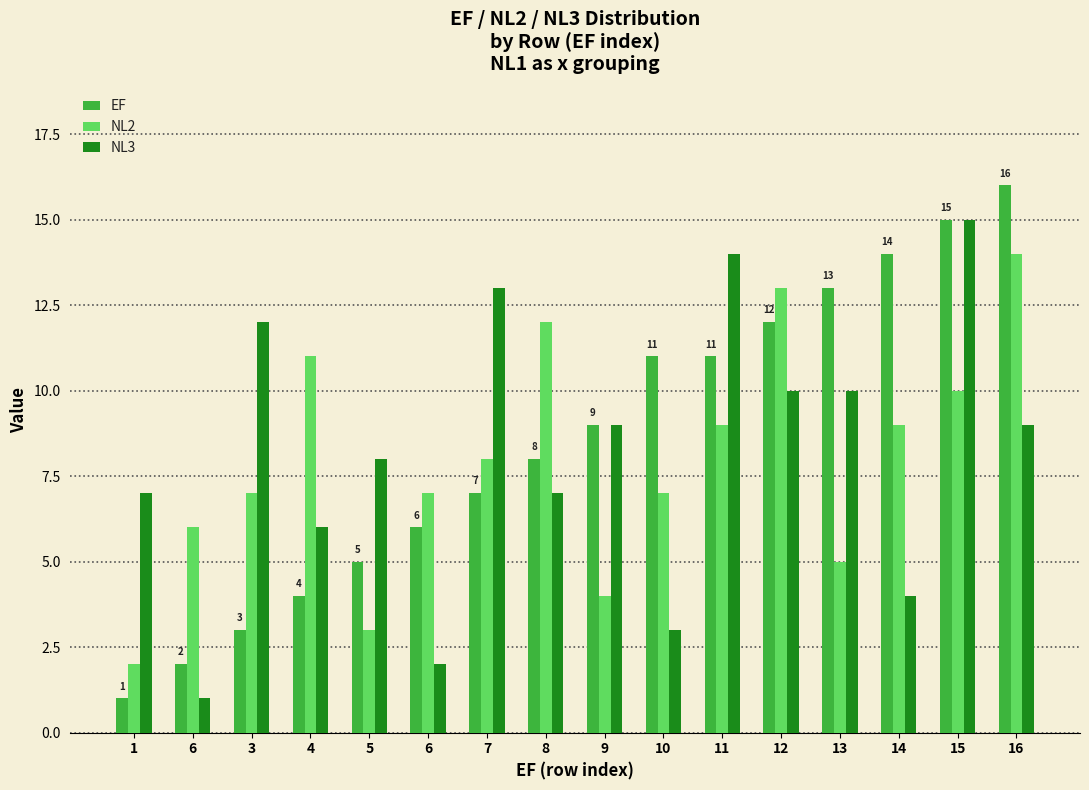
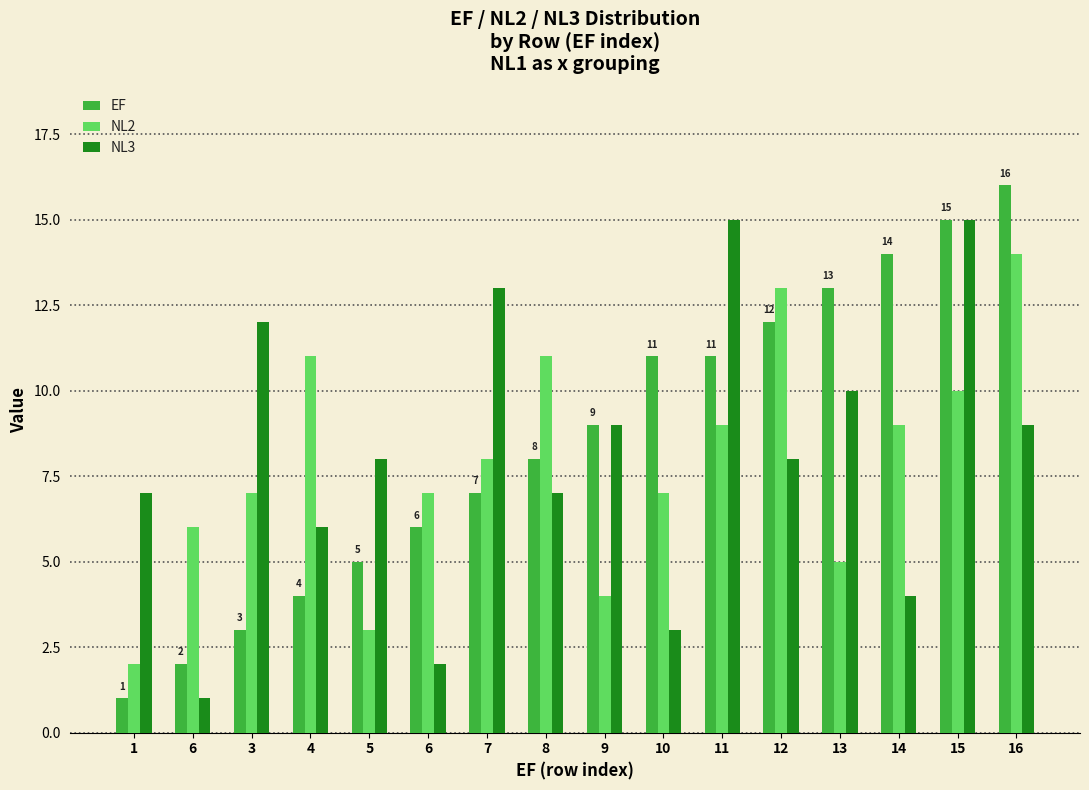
  {
    "EF": {
      "1": 1,
      "3": 3,
      "4": 4,
      "5": 5,
      "7": 7,
      "8": 8,
      "9": 9,
      "10": 11,
      "11": 11,
      "12": 12,
      "13": 13,
      "14": 14,
      "15": 15,
      "16": 16
    },
    "NL2": {
      "1": 2,
      "3": 7,
      "4": 11,
      "5": 3,
      "7": 8,
-     "8": 12,
+     "8": 11,
      "9": 4,
      "10": 7,
      "11": 9,
      "12": 13,
      "13": 5,
      "14": 9,
      "15": 10,
      "16": 14
    },
    "NL3": {
      "1": 7,
      "3": 12,
      "4": 6,
      "5": 8,
      "7": 13,
      "8": 7,
      "10": 3,
-     "11": 14,
-     "12": 10,
+     "11": 15,
+     "12": 8,
      "13": 10,
      "14": 4,
      "16": 9
    }
  }
